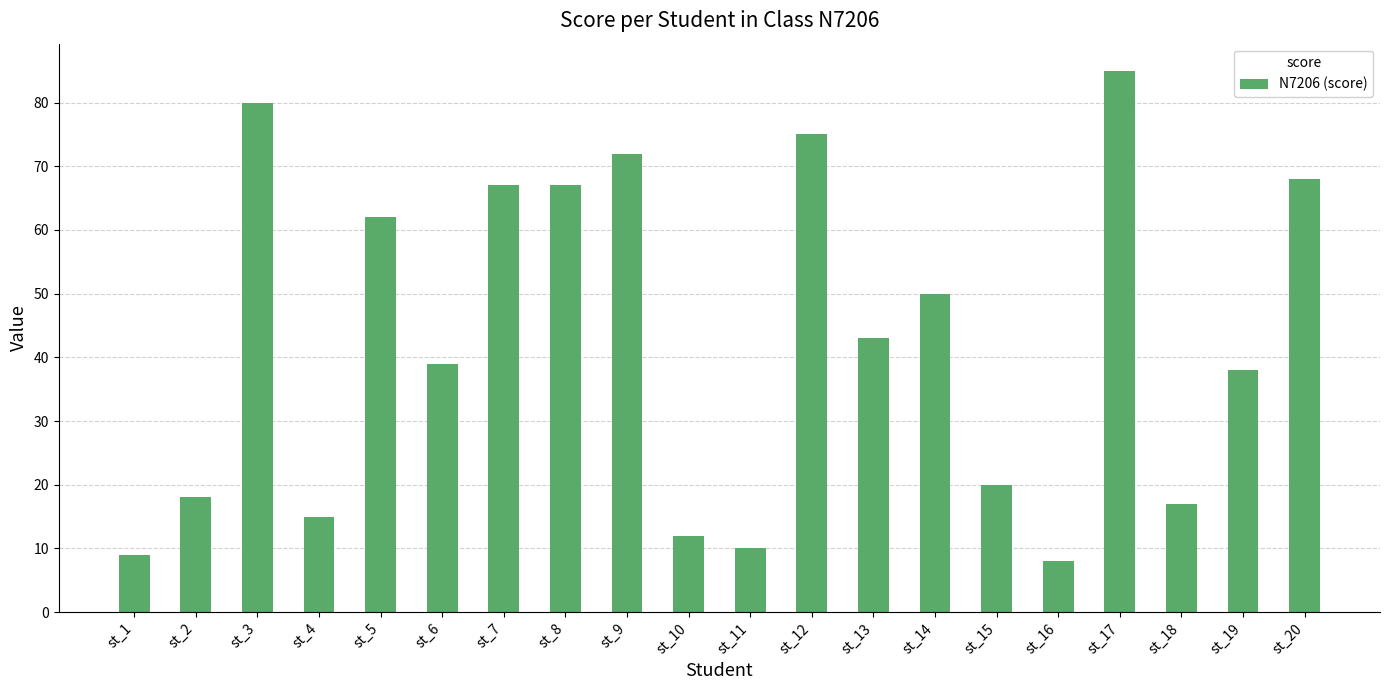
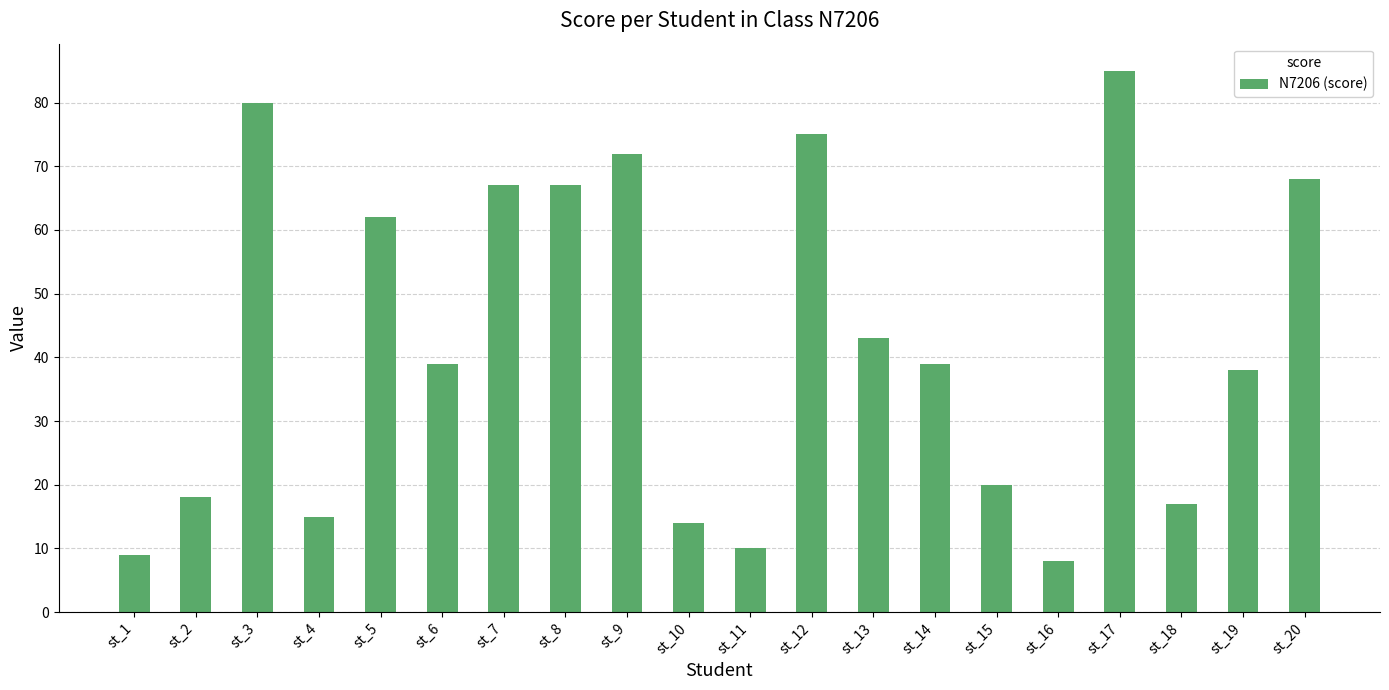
  {
    "st_1": 9,
    "st_2": 18,
    "st_3": 80,
    "st_4": 15,
    "st_5": 62,
    "st_6": 39,
    "st_7": 67,
    "st_8": 67,
    "st_9": 72,
-   "st_10": 12,
+   "st_10": 14,
    "st_11": 10,
    "st_12": 75,
    "st_13": 43,
-   "st_14": 50,
+   "st_14": 39,
    "st_15": 20,
    "st_16": 8,
    "st_17": 85,
    "st_18": 17,
    "st_19": 38,
    "st_20": 68
  }
